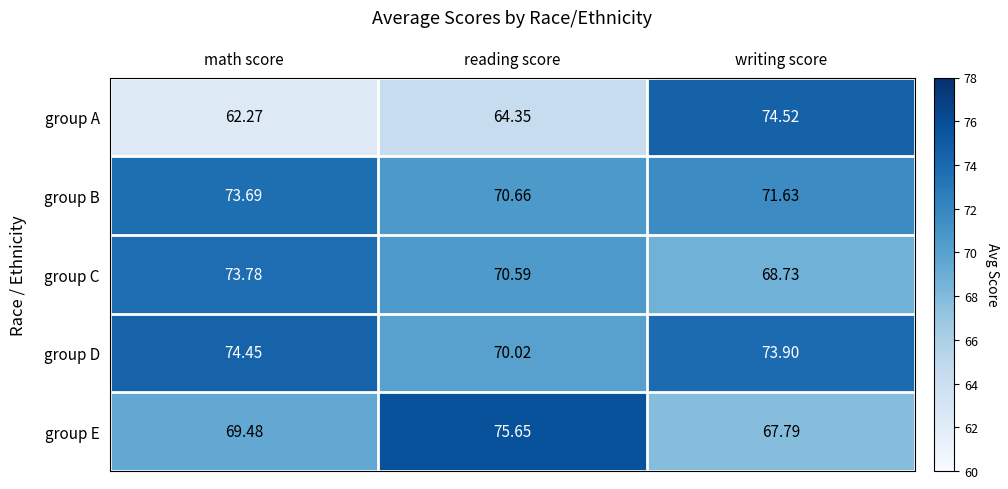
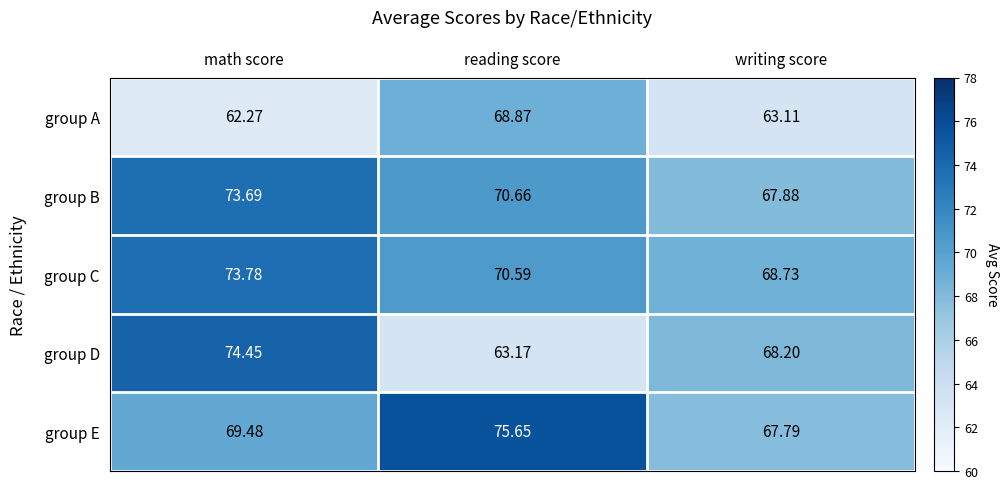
  {
    "group A": {
      "math score": 62.27,
-     "reading score": 64.35,
-     "writing score": 74.52
+     "reading score": 68.87,
+     "writing score": 63.11
    },
    "group B": {
      "math score": 73.69,
      "reading score": 70.66,
-     "writing score": 71.63
+     "writing score": 67.88
    },
    "group C": {
      "math score": 73.78,
      "reading score": 70.59,
      "writing score": 68.73
    },
    "group D": {
      "math score": 74.45,
-     "reading score": 70.02,
-     "writing score": 73.90
+     "reading score": 63.17,
+     "writing score": 68.20
    },
    "group E": {
      "math score": 69.48,
      "reading score": 75.65,
      "writing score": 67.79
    }
  }
